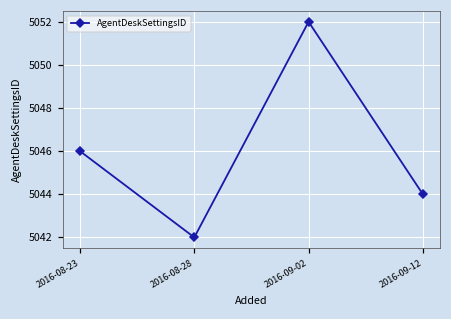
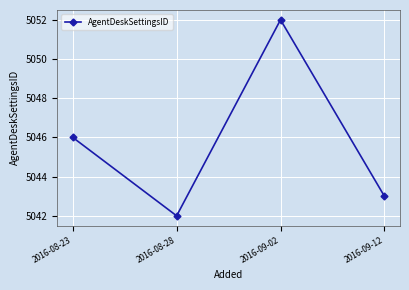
  {
    "2016-08-23": 5046,
    "2016-08-28": 5042,
    "2016-09-02": 5052,
-   "2016-09-12": 5044
+   "2016-09-12": 5043
  }
